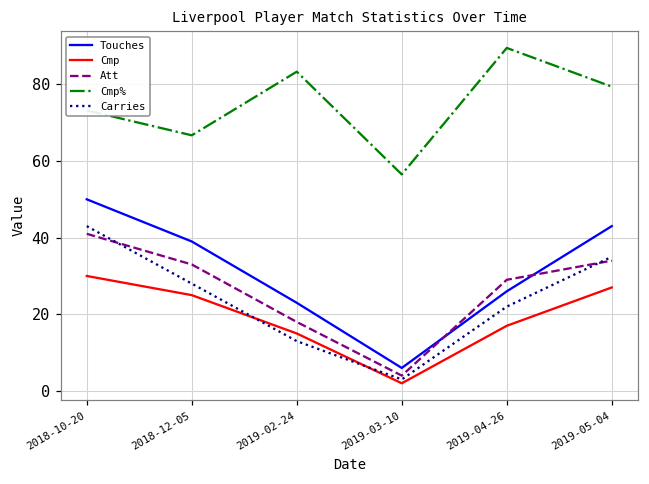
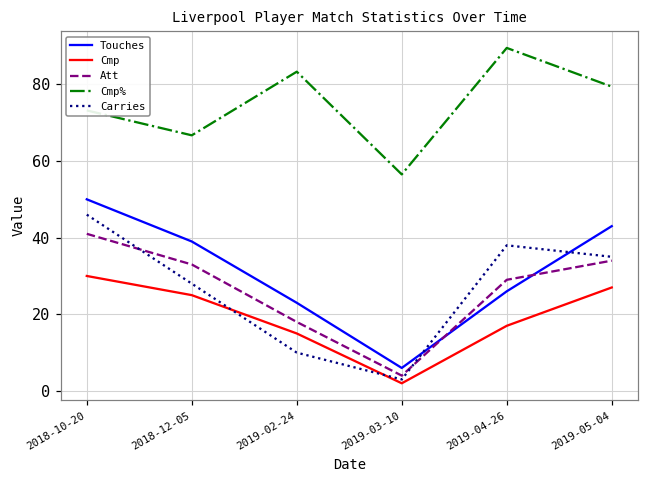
  {
    "Touches": {
      "2018-10-20": 50,
      "2018-12-05": 39,
      "2019-02-24": 23,
      "2019-03-10": 6,
      "2019-04-26": 26,
      "2019-05-04": 43
    },
    "Cmp": {
      "2018-10-20": 30,
      "2018-12-05": 25,
      "2019-02-24": 15,
      "2019-03-10": 2,
      "2019-04-26": 17,
      "2019-05-04": 27
    },
    "Att": {
      "2018-10-20": 41,
      "2018-12-05": 33,
      "2019-02-24": 18,
      "2019-03-10": 4,
      "2019-04-26": 29,
      "2019-05-04": 34
    },
    "Cmp%": {
      "2018-12-05": 67,
      "2019-02-24": 83,
      "2019-03-10": 57,
      "2019-04-26": 90,
      "2019-05-04": 79
    },
    "Carries": {
-     "2018-10-20": 43,
+     "2018-10-20": 46,
      "2018-12-05": 28,
-     "2019-02-24": 13,
+     "2019-02-24": 10,
      "2019-03-10": 3,
-     "2019-04-26": 22,
+     "2019-04-26": 38,
      "2019-05-04": 35
    }
  }
